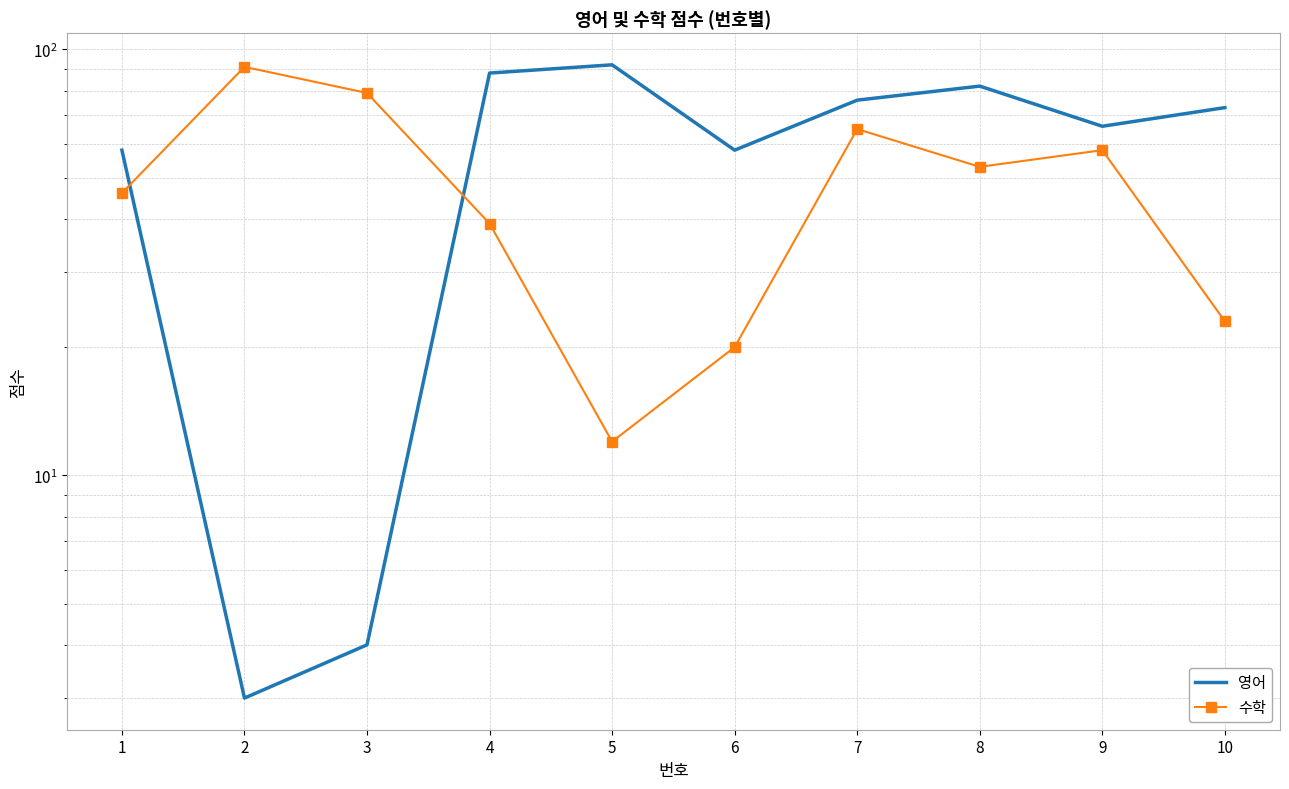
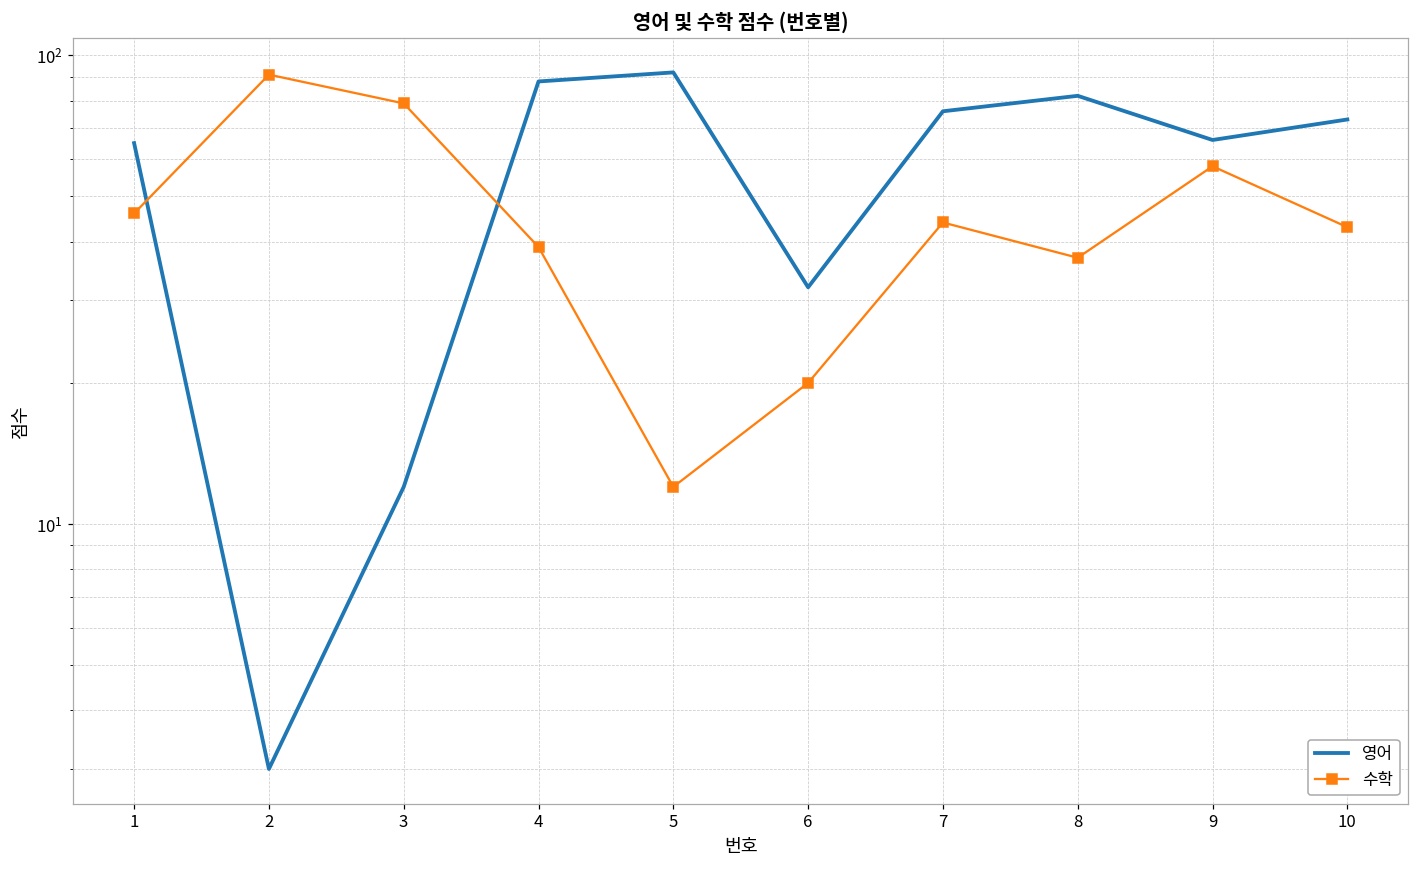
  {
    "영어": {
-     "1": 58,
+     "1": 65,
      "2": 3,
-     "3": 4,
+     "3": 12,
      "4": 88,
      "5": 92,
-     "6": 58,
+     "6": 32,
      "7": 76,
      "8": 82,
      "9": 66,
      "10": 73
    },
    "수학": {
      "1": 46,
      "2": 91,
      "3": 79,
      "4": 39,
      "5": 12,
      "6": 20,
-     "7": 65,
-     "8": 53,
+     "7": 44,
+     "8": 37,
      "9": 58,
-     "10": 23
+     "10": 43
    }
  }
